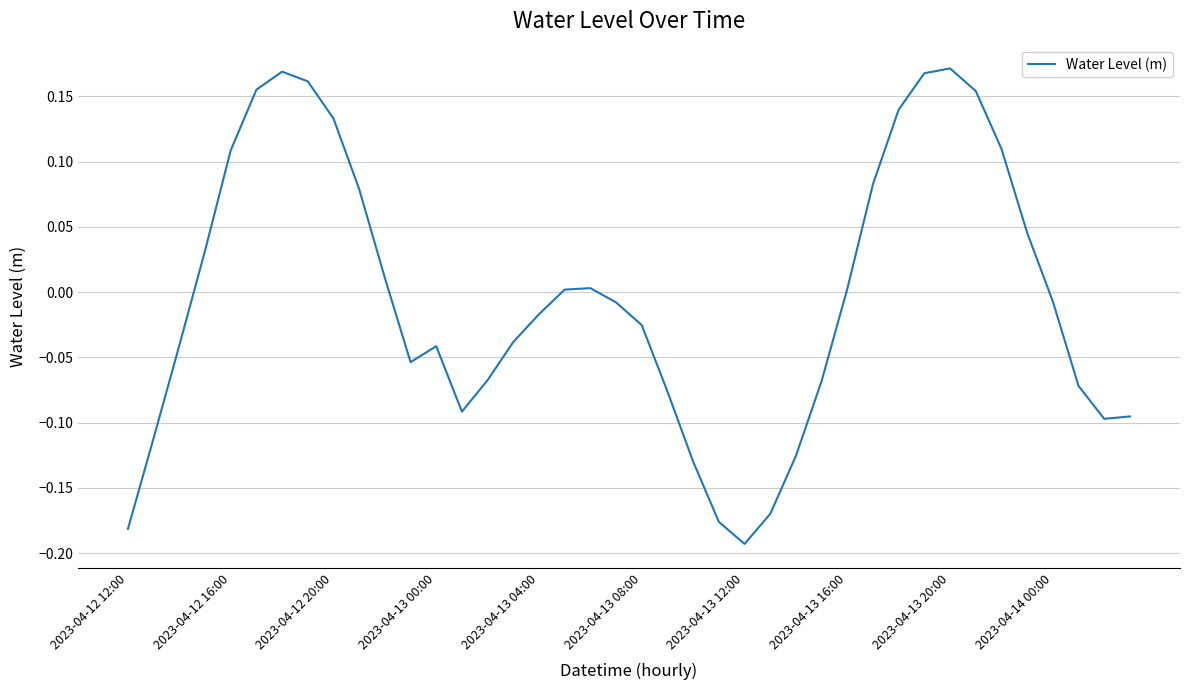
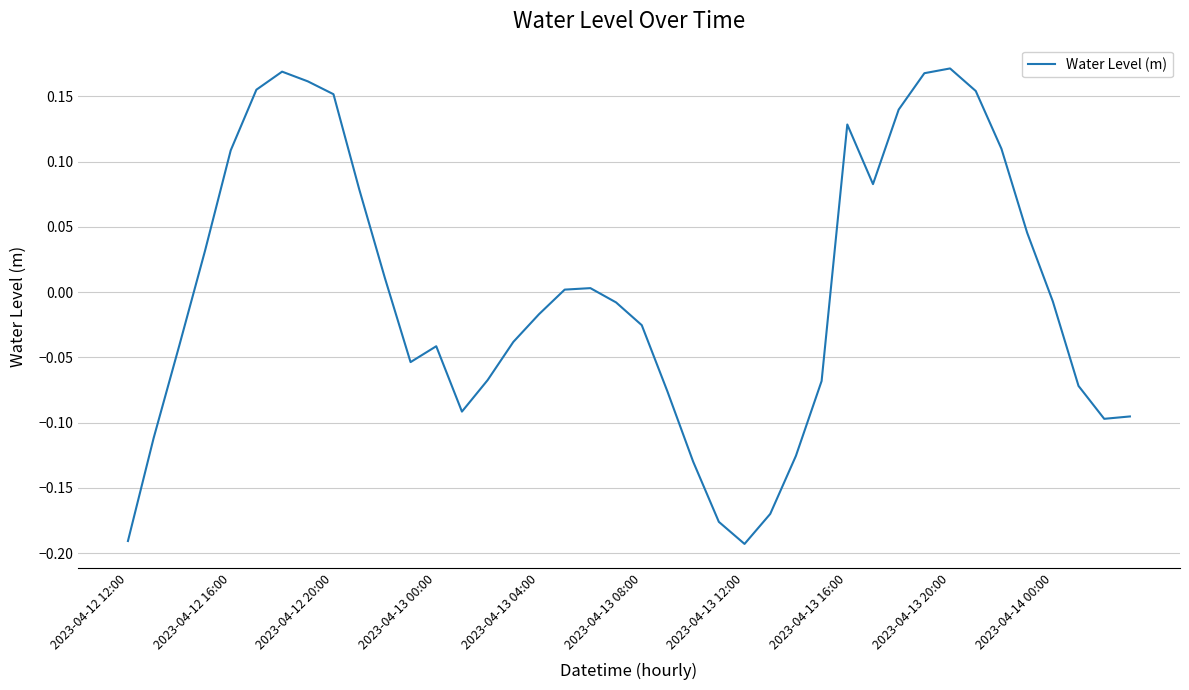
  {
-   "2023-04-12 12:00": -0.181,
+   "2023-04-12 12:00": -0.191,
    "2023-04-12 16:00": 0.109,
-   "2023-04-12 20:00": 0.133,
+   "2023-04-12 20:00": 0.152,
    "2023-04-13 00:00": -0.041,
    "2023-04-13 04:00": -0.017,
    "2023-04-13 08:00": -0.025,
    "2023-04-13 12:00": -0.193,
-   "2023-04-13 16:00": 0.003,
+   "2023-04-13 16:00": 0.128,
    "2023-04-13 20:00": 0.171,
    "2023-04-14 00:00": -0.007
  }
